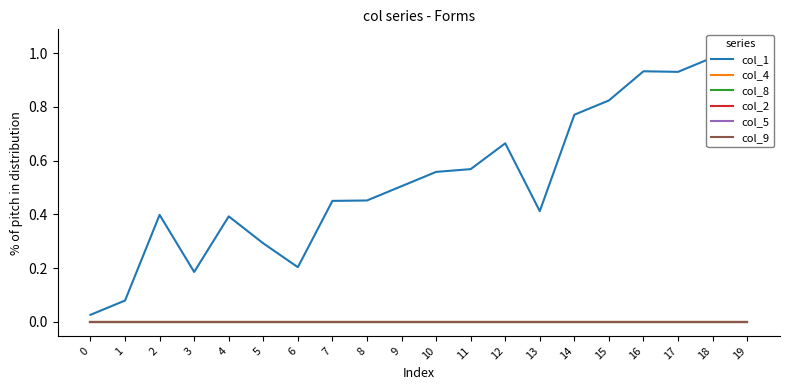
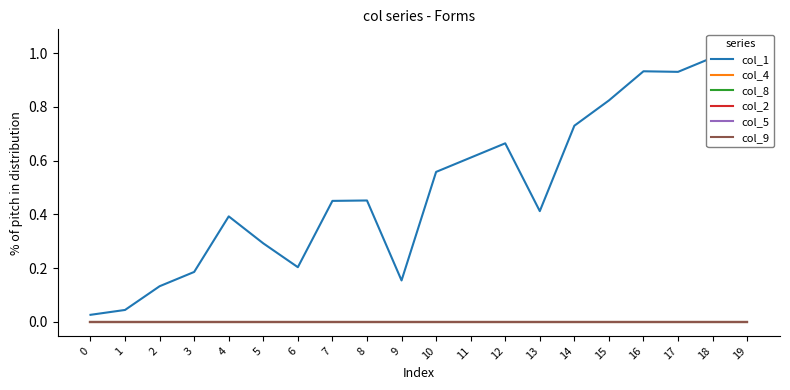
  {
    "col_1": {
      "0": 0.03,
-     "1": 0.08,
-     "2": 0.40,
+     "1": 0.04,
+     "2": 0.13,
      "3": 0.19,
      "4": 0.39,
      "5": 0.29,
      "6": 0.20,
      "7": 0.45,
      "8": 0.45,
-     "9": 0.51,
+     "9": 0.15,
      "10": 0.56,
-     "11": 0.57,
+     "11": 0.61,
      "12": 0.66,
      "13": 0.41,
-     "14": 0.77,
+     "14": 0.73,
      "15": 0.82,
      "16": 0.93,
      "17": 0.93
    },
    "col_9": {
      "0": 0.00,
      "1": 0.00,
      "2": 0.00,
      "3": 0.00,
      "4": 0.00,
      "5": 0.00,
      "6": 0.00,
      "7": 0.00,
      "8": 0.00,
      "9": 0.00,
      "10": 0.00,
      "11": 0.00,
      "12": 0.00,
      "13": 0.00,
      "14": 0.00,
      "15": 0.00,
      "16": 0.00,
      "17": 0.00,
      "18": 0.00,
      "19": 0.00
    }
  }
